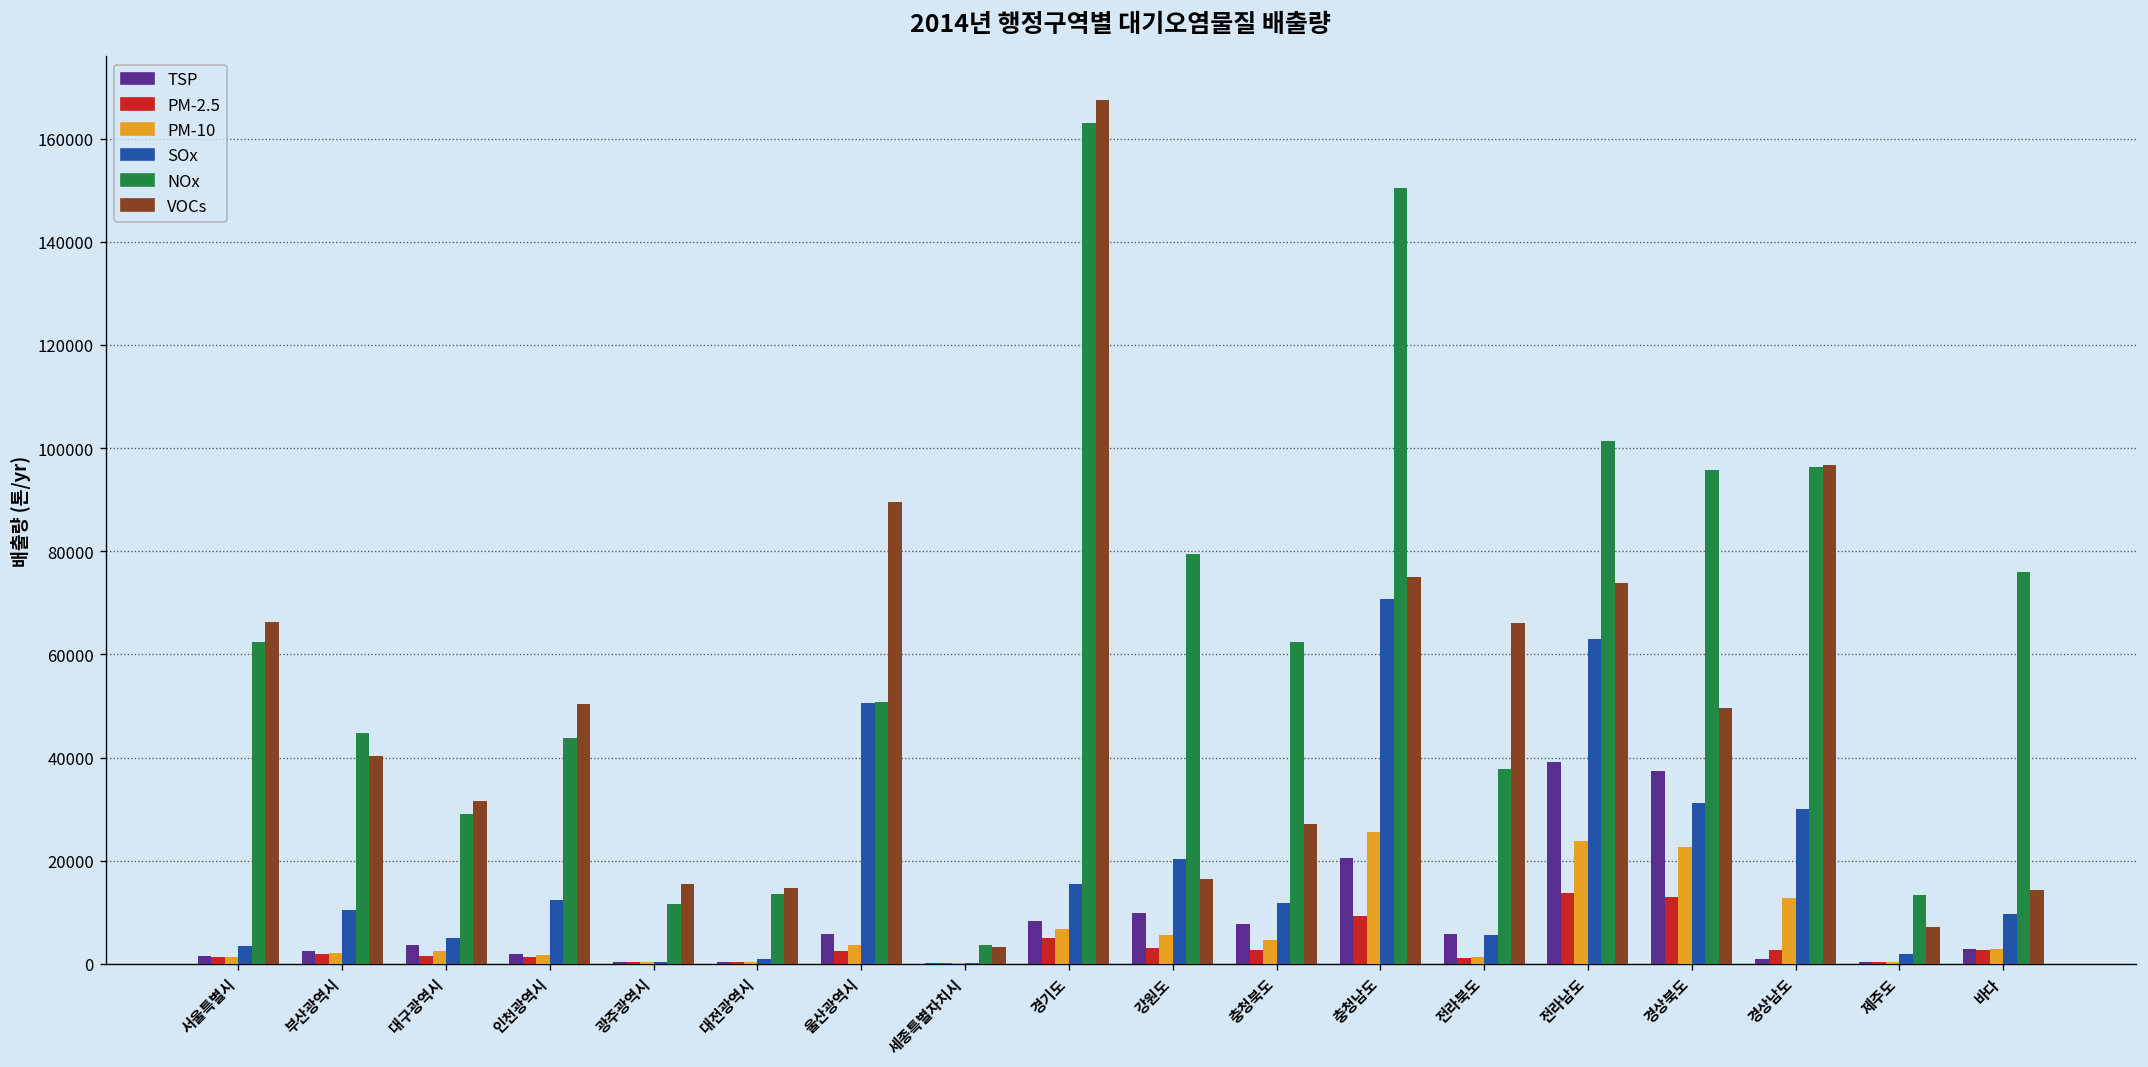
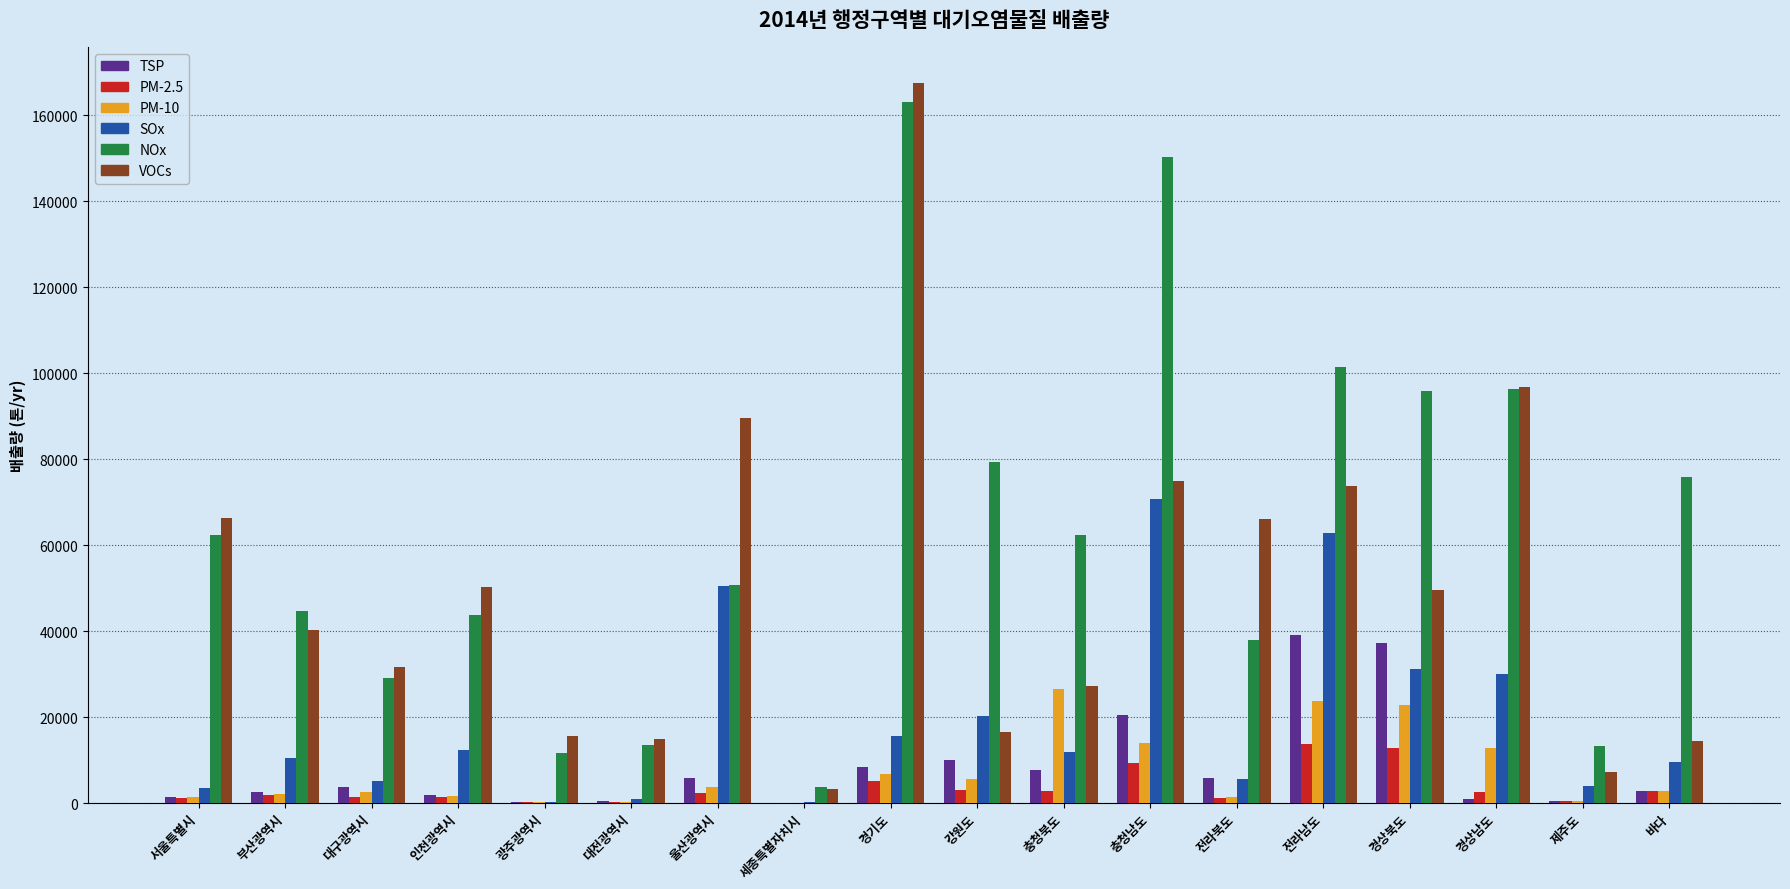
  {
    "TSP": {
      "서울특별시": 1000,
      "부산광역시": 2000,
      "대구광역시": 4000,
      "인천광역시": 2000,
      "울산광역시": 6000,
      "경기도": 8000,
      "강원도": 10000,
      "충청북도": 8000,
      "충청남도": 20000,
      "전라북도": 6000,
      "전라남도": 39000,
      "경상북도": 37000,
      "경상남도": 1000,
      "바다": 3000
    },
    "PM-2.5": {
      "서울특별시": 1000,
      "부산광역시": 2000,
      "대구광역시": 1000,
      "인천광역시": 1000,
      "울산광역시": 2000,
      "경기도": 5000,
      "강원도": 3000,
      "충청북도": 3000,
      "충청남도": 9000,
      "전라북도": 1000,
      "전라남도": 14000,
      "경상북도": 13000,
      "경상남도": 3000,
      "바다": 3000
    },
    "PM-10": {
      "서울특별시": 1000,
      "부산광역시": 2000,
      "대구광역시": 3000,
      "인천광역시": 2000,
      "울산광역시": 4000,
      "경기도": 7000,
      "강원도": 6000,
-     "충청북도": 5000,
-     "충청남도": 26000,
+     "충청북도": 27000,
+     "충청남도": 14000,
      "전라북도": 1000,
      "전라남도": 24000,
      "경상북도": 23000,
      "경상남도": 13000,
      "바다": 3000
    },
    "SOx": {
      "서울특별시": 4000,
      "부산광역시": 11000,
      "대구광역시": 5000,
      "인천광역시": 12000,
      "대전광역시": 1000,
      "울산광역시": 51000,
      "경기도": 16000,
      "강원도": 20000,
      "충청북도": 12000,
      "충청남도": 71000,
      "전라북도": 6000,
      "전라남도": 63000,
      "경상북도": 31000,
      "경상남도": 30000,
-     "제주도": 2000,
+     "제주도": 4000,
      "바다": 10000
    },
    "NOx": {
      "서울특별시": 62000,
      "부산광역시": 45000,
      "대구광역시": 29000,
      "인천광역시": 44000,
      "광주광역시": 12000,
      "대전광역시": 13000,
      "울산광역시": 51000,
      "세종특별자치시": 4000,
      "경기도": 163000,
      "강원도": 79000,
      "충청북도": 62000,
      "충청남도": 150000,
      "전라북도": 38000,
      "전라남도": 101000,
      "경상북도": 96000,
      "경상남도": 96000,
      "제주도": 13000,
      "바다": 76000
    },
    "VOCs": {
      "서울특별시": 66000,
      "부산광역시": 40000,
      "대구광역시": 32000,
      "인천광역시": 50000,
      "광주광역시": 16000,
      "대전광역시": 15000,
      "울산광역시": 90000,
      "세종특별자치시": 3000,
      "경기도": 168000,
      "강원도": 16000,
      "충청북도": 27000,
      "충청남도": 75000,
      "전라북도": 66000,
      "전라남도": 74000,
      "경상북도": 50000,
      "경상남도": 97000,
      "제주도": 7000,
      "바다": 14000
    }
  }
